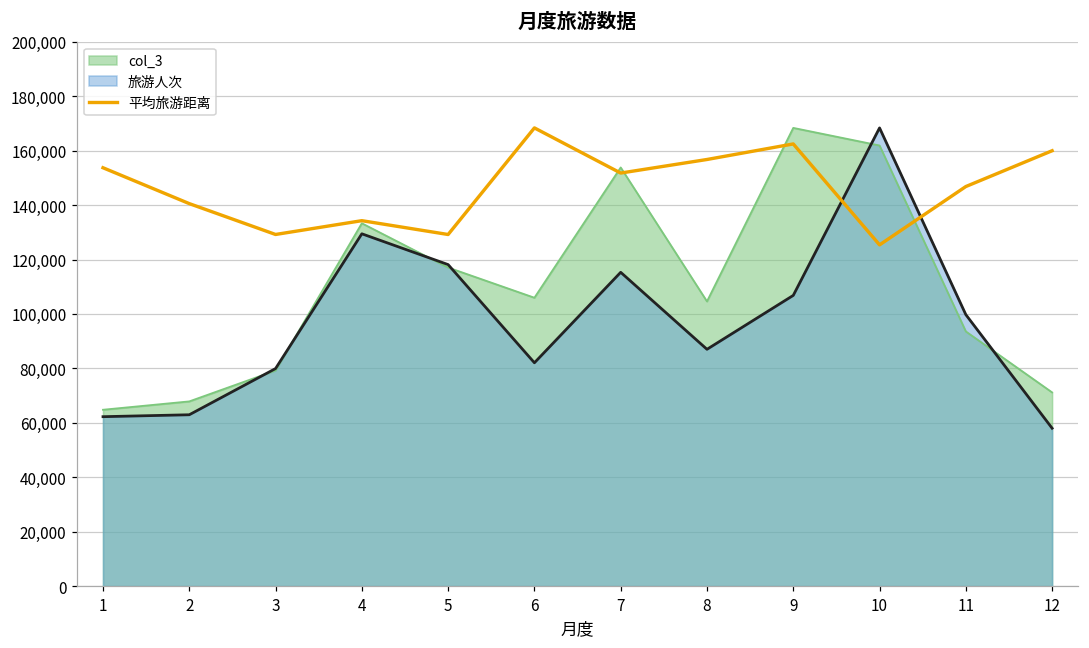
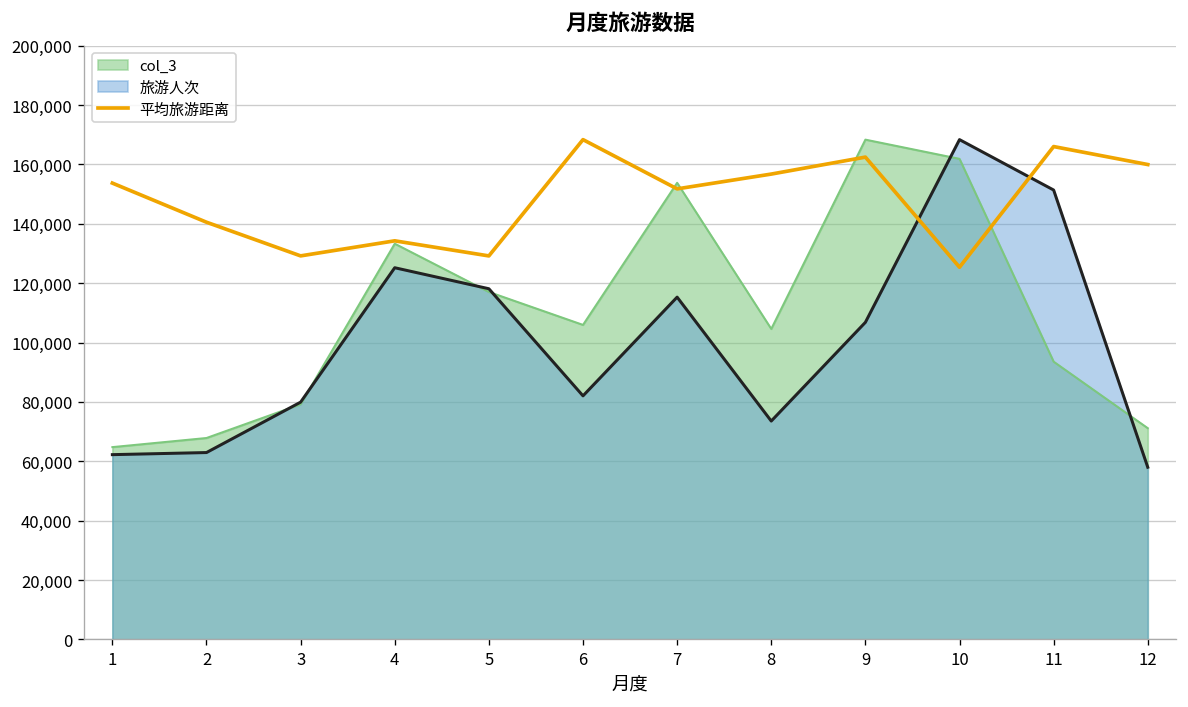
  {
    "col_3": {
      "1": "65,000",
      "2": "68,000",
      "5": "117,000",
      "6": "106,000",
      "7": "154,000",
      "8": "105,000",
      "9": "168,000",
      "10": "162,000",
      "11": "94,000",
      "12": "71,000"
    },
    "旅游人次": {
      "1": "62,000",
      "2": "63,000",
-     "4": "129,000",
+     "4": "125,000",
      "5": "118,000",
      "6": "82,000",
      "7": "115,000",
-     "8": "87,000",
+     "8": "74,000",
      "9": "107,000",
      "10": "168,000",
-     "11": "100,000",
+     "11": "151,000",
      "12": "58,000"
    },
    "平均旅游距离": {
      "1": "154,000",
      "2": "141,000",
      "3": "129,000",
      "5": "129,000",
      "6": "168,000",
      "7": "152,000",
      "8": "157,000",
      "9": "162,000",
      "10": "125,000",
-     "11": "147,000",
+     "11": "166,000",
      "12": "160,000"
    }
  }
